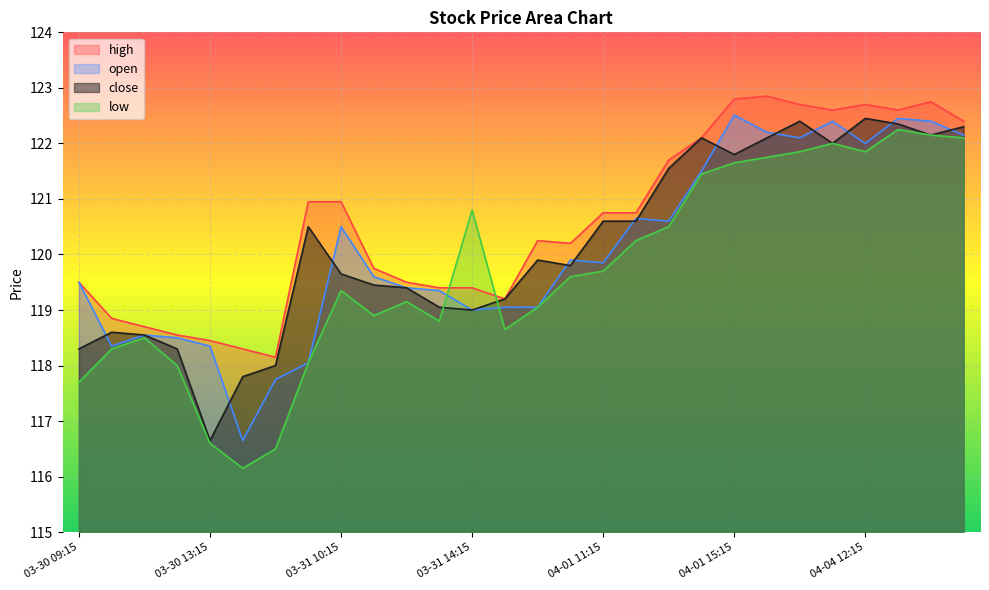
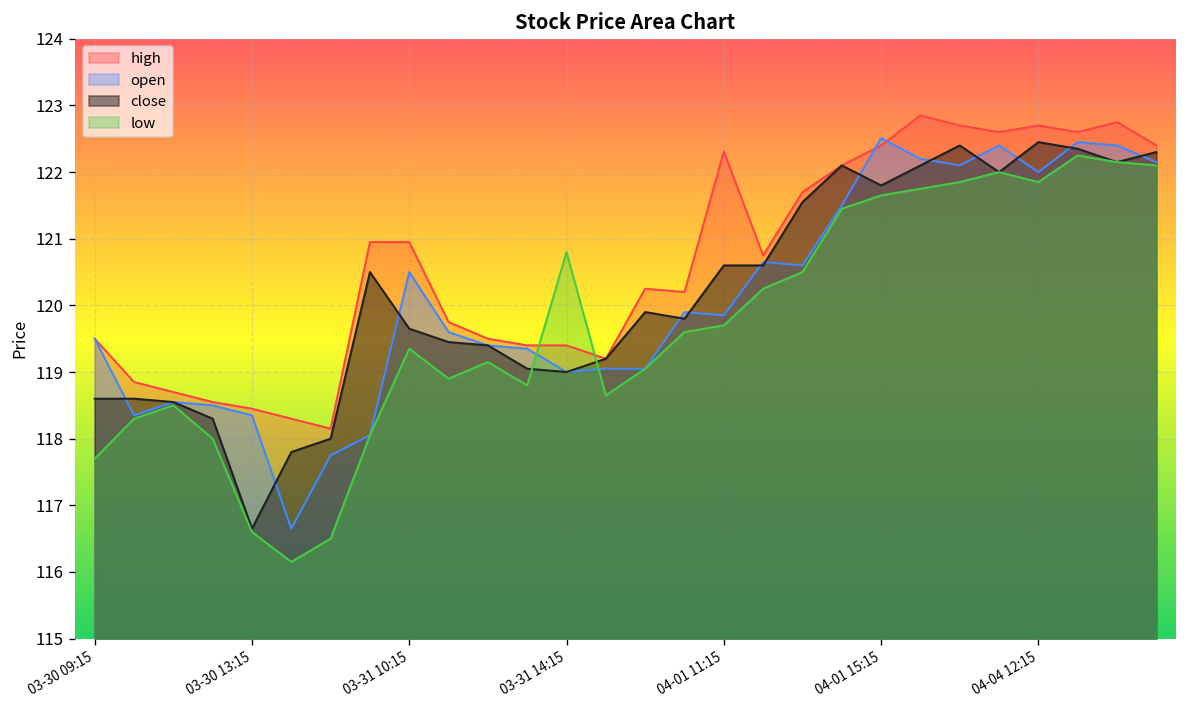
  {
    "high": {
      "03-30 13:15": 118.5,
      "03-31 10:15": 121.0,
      "03-31 14:15": 119.4,
-     "04-01 11:15": 120.8,
-     "04-01 15:15": 122.8,
+     "04-01 11:15": 122.3,
+     "04-01 15:15": 122.4,
      "04-04 12:15": 122.7
    },
    "open": {
      "03-30 13:15": 118.4,
      "03-31 10:15": 120.5,
      "04-01 11:15": 119.9,
      "04-01 15:15": 122.5,
      "04-04 12:15": 122.0
    },
    "close": {
-     "03-30 09:15": 118.3,
+     "03-30 09:15": 118.6,
      "03-30 13:15": 116.7,
      "03-31 10:15": 119.7,
      "04-01 11:15": 120.6,
      "04-01 15:15": 121.8,
      "04-04 12:15": 122.5
    },
    "low": {
      "03-30 09:15": 117.7,
      "03-30 13:15": 116.6,
      "03-31 10:15": 119.4,
      "03-31 14:15": 120.8,
      "04-01 11:15": 119.7,
      "04-01 15:15": 121.7,
      "04-04 12:15": 121.9
    }
  }
